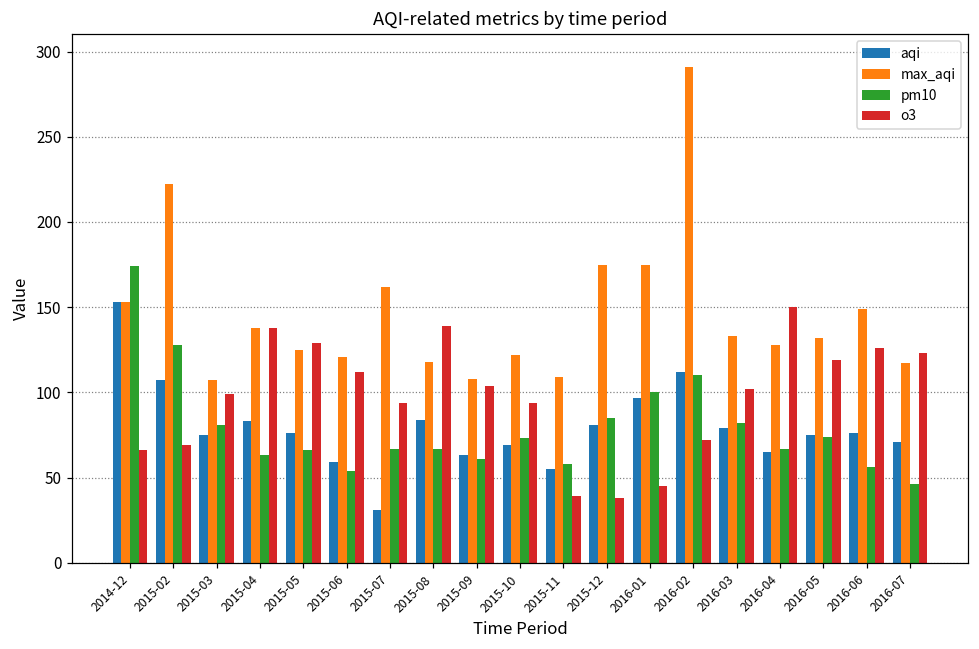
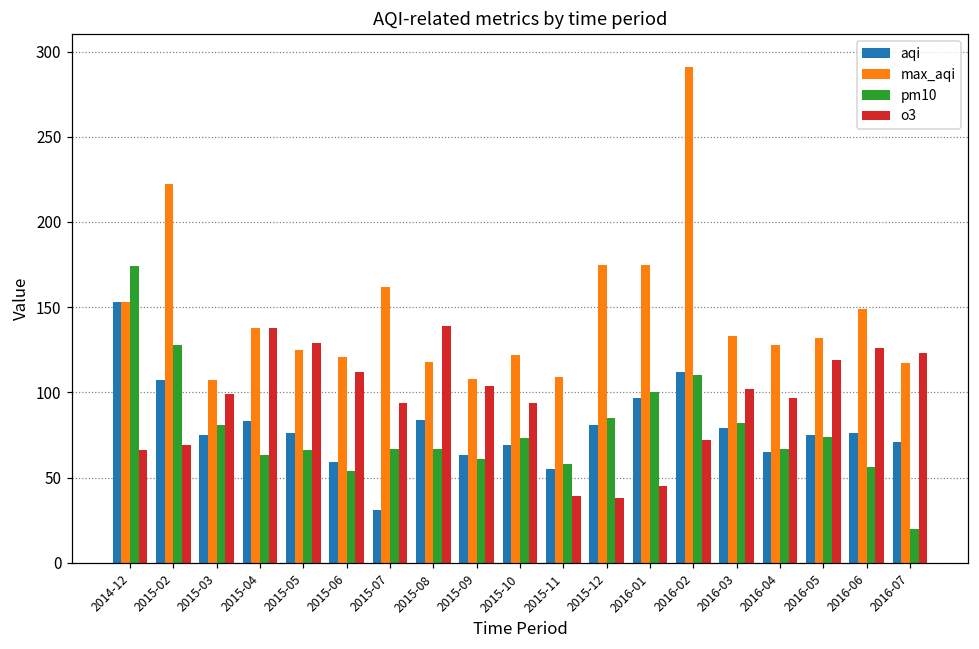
  {
    "aqi": {
      "2014-12": 153,
      "2015-02": 107,
      "2015-03": 75,
      "2015-04": 83,
      "2015-05": 76,
      "2015-06": 59,
      "2015-07": 31,
      "2015-08": 84,
      "2015-09": 63,
      "2015-10": 69,
      "2015-11": 55,
      "2015-12": 81,
      "2016-01": 97,
      "2016-02": 112,
      "2016-03": 79,
      "2016-04": 65,
      "2016-05": 75,
      "2016-06": 76,
      "2016-07": 71
    },
    "max_aqi": {
      "2014-12": 153,
      "2015-02": 222,
      "2015-03": 107,
      "2015-04": 138,
      "2015-05": 125,
      "2015-06": 121,
      "2015-07": 162,
      "2015-08": 118,
      "2015-09": 108,
      "2015-10": 122,
      "2015-11": 109,
      "2015-12": 175,
      "2016-01": 175,
      "2016-02": 291,
      "2016-03": 133,
      "2016-04": 128,
      "2016-05": 132,
      "2016-06": 149,
      "2016-07": 117
    },
    "pm10": {
      "2014-12": 174,
      "2015-02": 128,
      "2015-03": 81,
      "2015-04": 63,
      "2015-05": 66,
      "2015-06": 54,
      "2015-07": 67,
      "2015-08": 67,
      "2015-09": 61,
      "2015-10": 73,
      "2015-11": 58,
      "2015-12": 85,
      "2016-01": 100,
      "2016-02": 110,
      "2016-03": 82,
      "2016-04": 67,
      "2016-05": 74,
      "2016-06": 56,
-     "2016-07": 46
+     "2016-07": 20
    },
    "o3": {
      "2014-12": 66,
      "2015-02": 69,
      "2015-03": 99,
      "2015-04": 138,
      "2015-05": 129,
      "2015-06": 112,
      "2015-07": 94,
      "2015-08": 139,
      "2015-09": 104,
      "2015-10": 94,
      "2015-11": 39,
      "2015-12": 38,
      "2016-01": 45,
      "2016-02": 72,
      "2016-03": 102,
-     "2016-04": 150,
+     "2016-04": 97,
      "2016-05": 119,
      "2016-06": 126,
      "2016-07": 123
    }
  }
